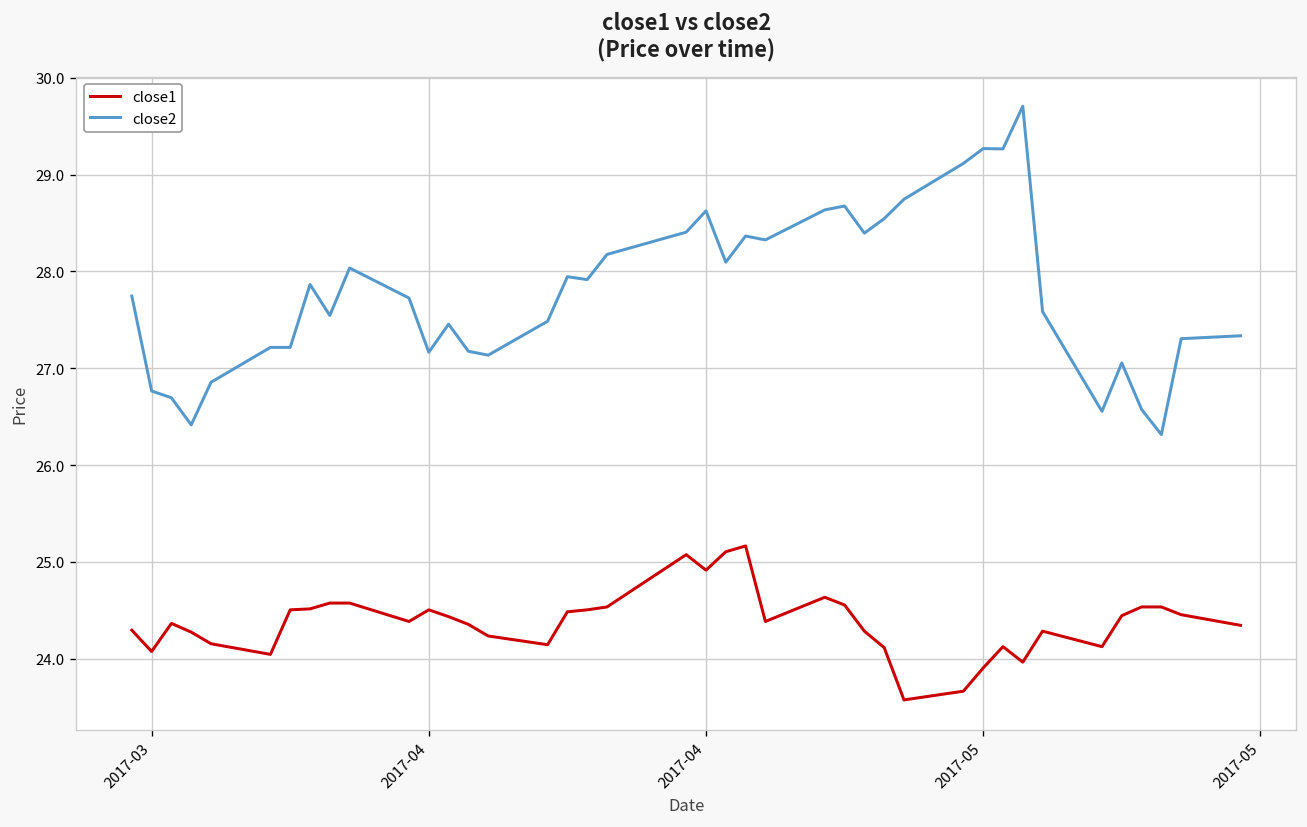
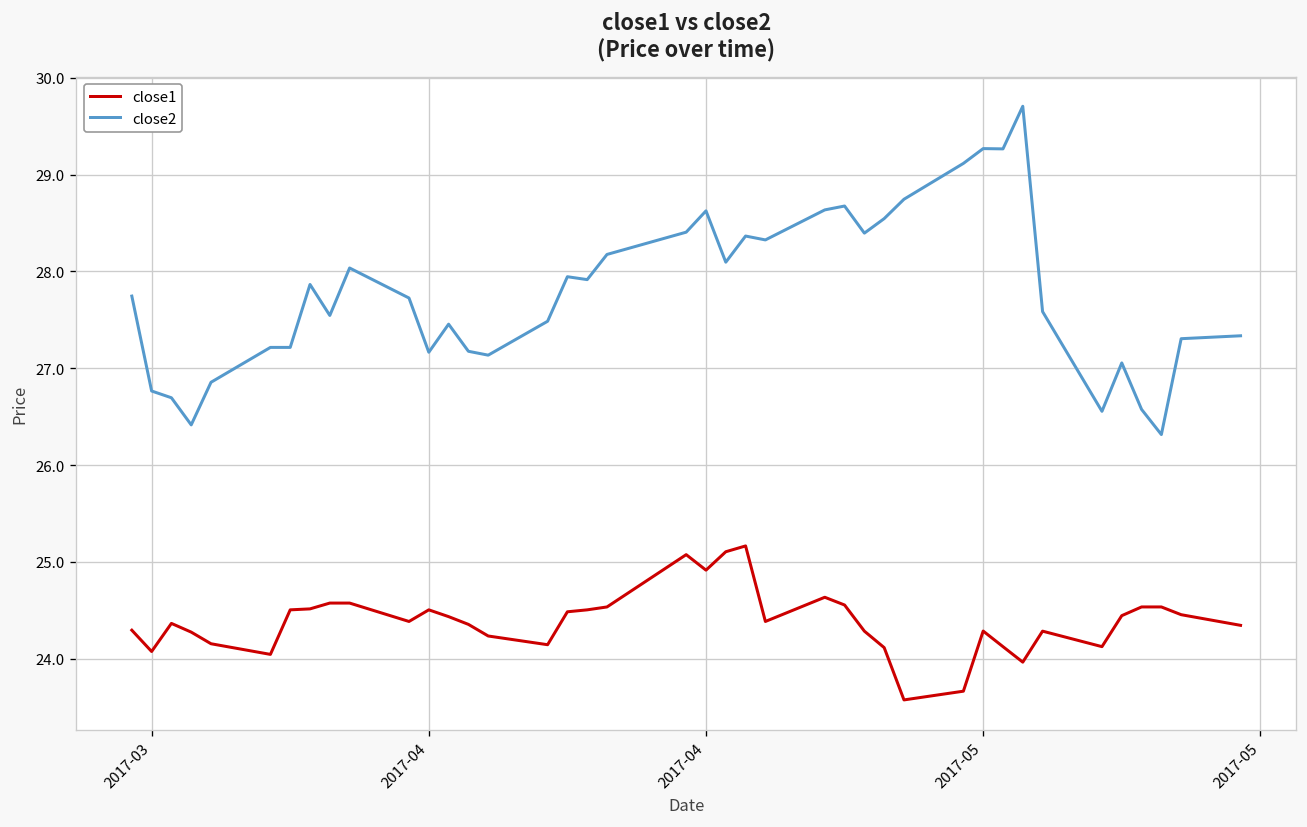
  {
    "close1": {
      "2017-03": 24.1,
-     "2017-05": 23.9
+     "2017-05": 24.3
    },
    "close2": {
      "2017-03": 26.8,
      "2017-05": 29.3
    }
  }
